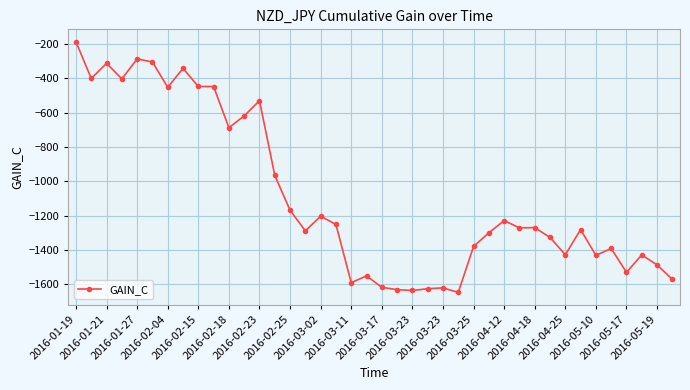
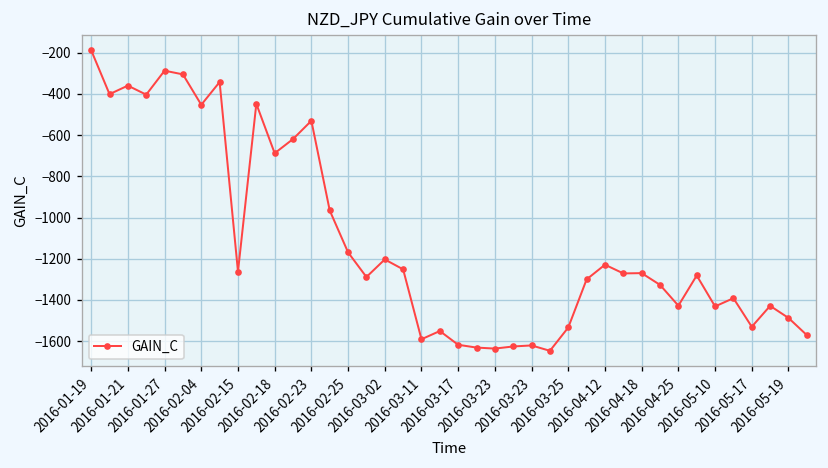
  {
    "2016-01-19": -190,
-   "2016-01-21": -310,
+   "2016-01-21": -360,
    "2016-01-27": -290,
    "2016-02-04": -450,
-   "2016-02-15": -450,
+   "2016-02-15": -1260,
    "2016-02-18": -690,
    "2016-02-23": -530,
    "2016-02-25": -1170,
    "2016-03-02": -1200,
    "2016-03-11": -1590,
    "2016-03-17": -1620,
-   "2016-03-25": -1380,
+   "2016-03-25": -1530,
    "2016-04-12": -1230,
    "2016-04-18": -1270,
    "2016-04-25": -1430,
    "2016-05-10": -1430,
    "2016-05-17": -1530
  }
